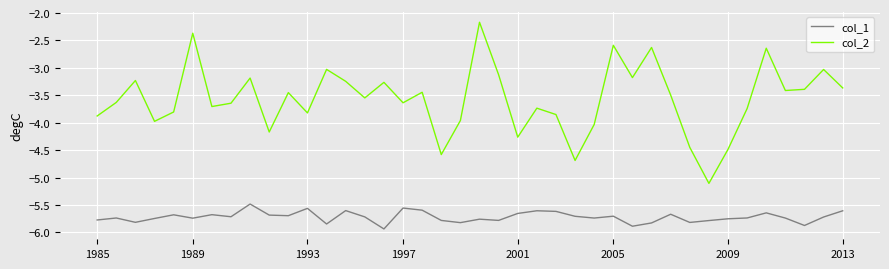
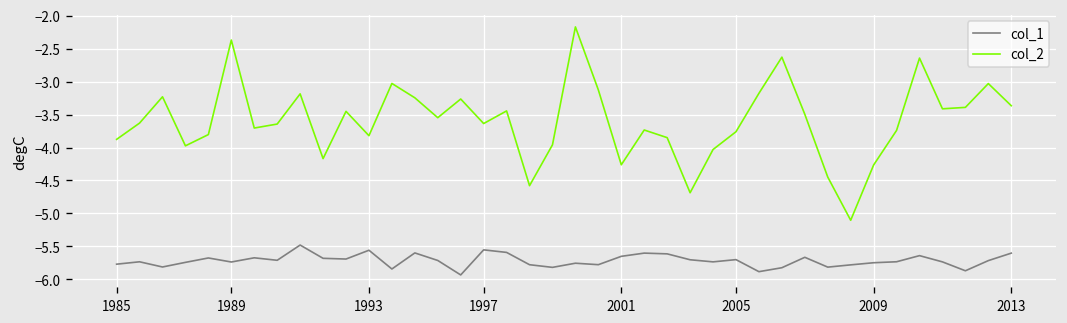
  {
    "col_1": {
      "1985": -5.8,
      "1989": -5.7,
      "1993": -5.6,
      "1997": -5.6,
      "2001": -5.7,
      "2005": -5.7,
      "2009": -5.8,
      "2013": -5.6
    },
    "col_2": {
      "1985": -3.9,
      "1989": -2.4,
      "1993": -3.8,
      "1997": -3.6,
      "2001": -4.3,
-     "2005": -2.6,
-     "2009": -4.5,
+     "2005": -3.8,
+     "2009": -4.3,
      "2013": -3.4
    }
  }
